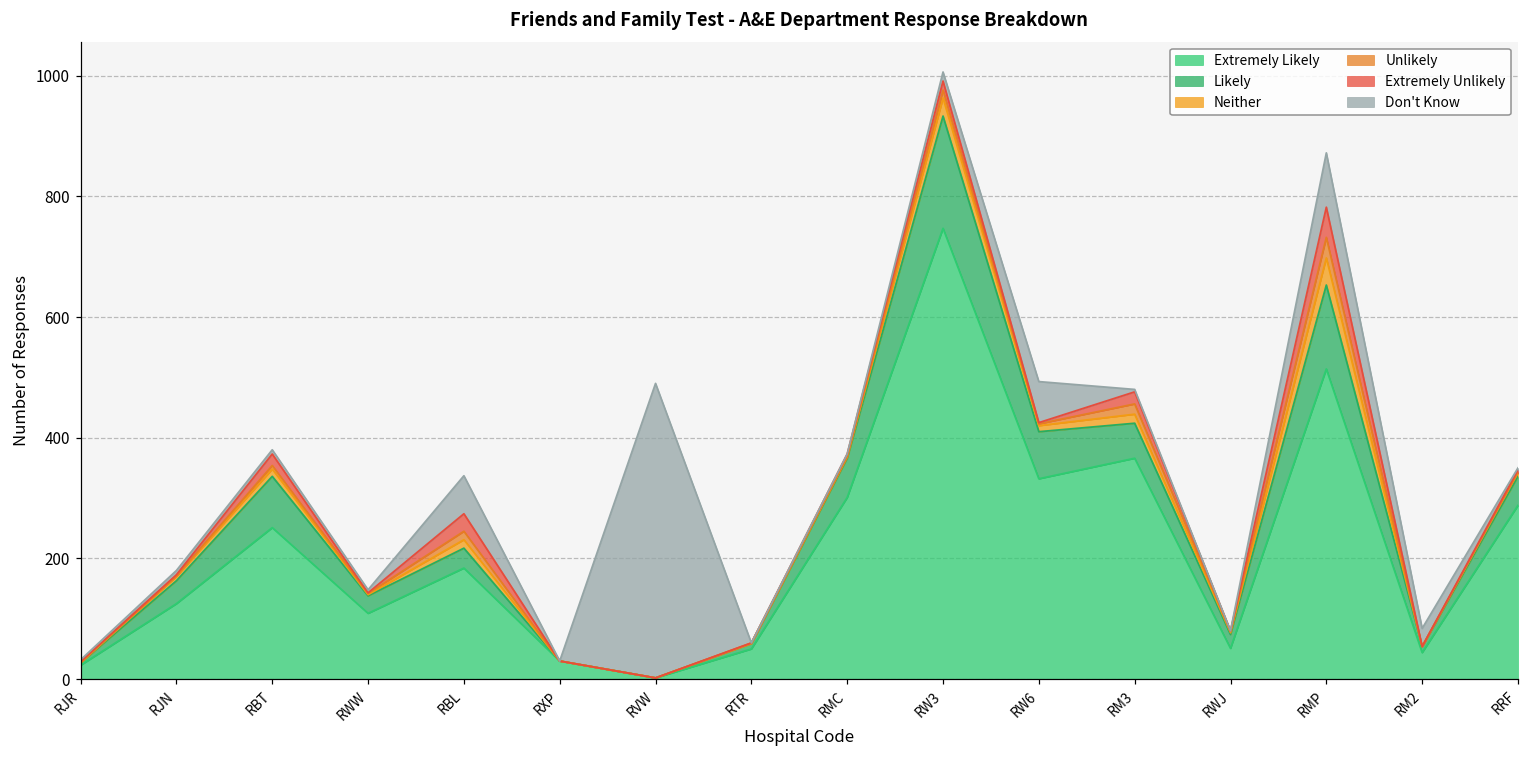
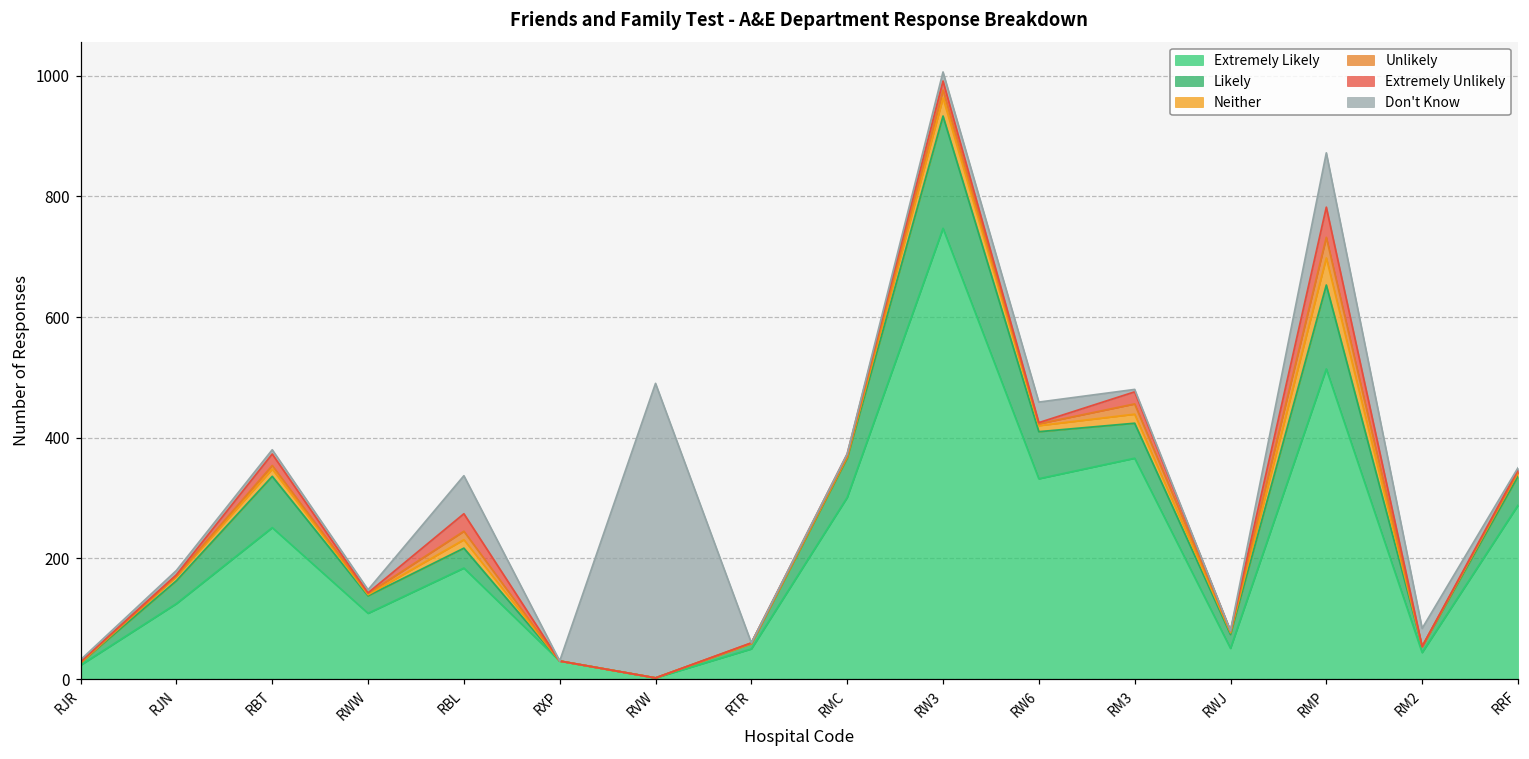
  {
    "Don't Know": {
      "RJN": 10,
      "RBT": 10,
      "RWW": 10,
      "RBL": 60,
      "RVW": 490,
      "RW3": 20,
-     "RW6": 70,
+     "RW6": 30,
      "RMP": 90,
      "RM2": 30
    }
  }
